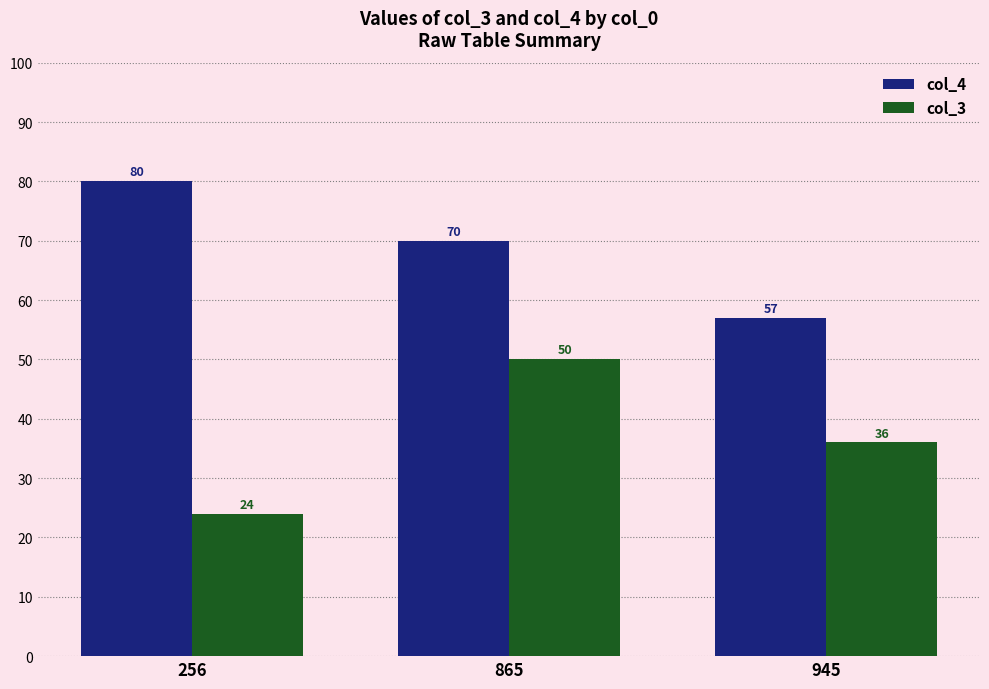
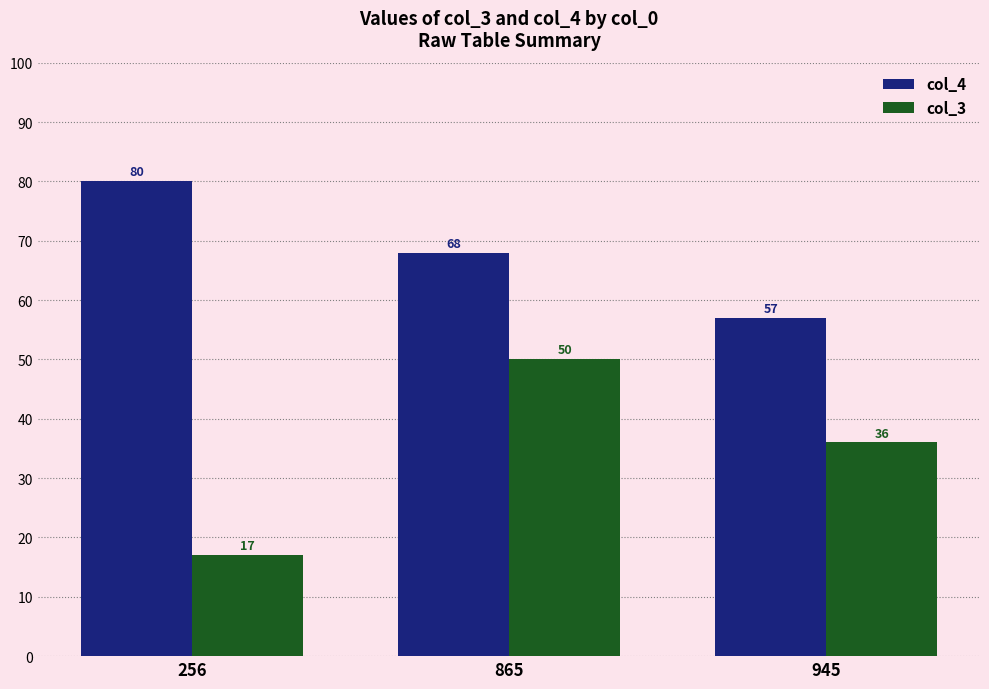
  {
    "col_4": {
      "256": 80,
-     "865": 70,
+     "865": 68,
      "945": 57
    },
    "col_3": {
-     "256": 24,
+     "256": 17,
      "865": 50,
      "945": 36
    }
  }
